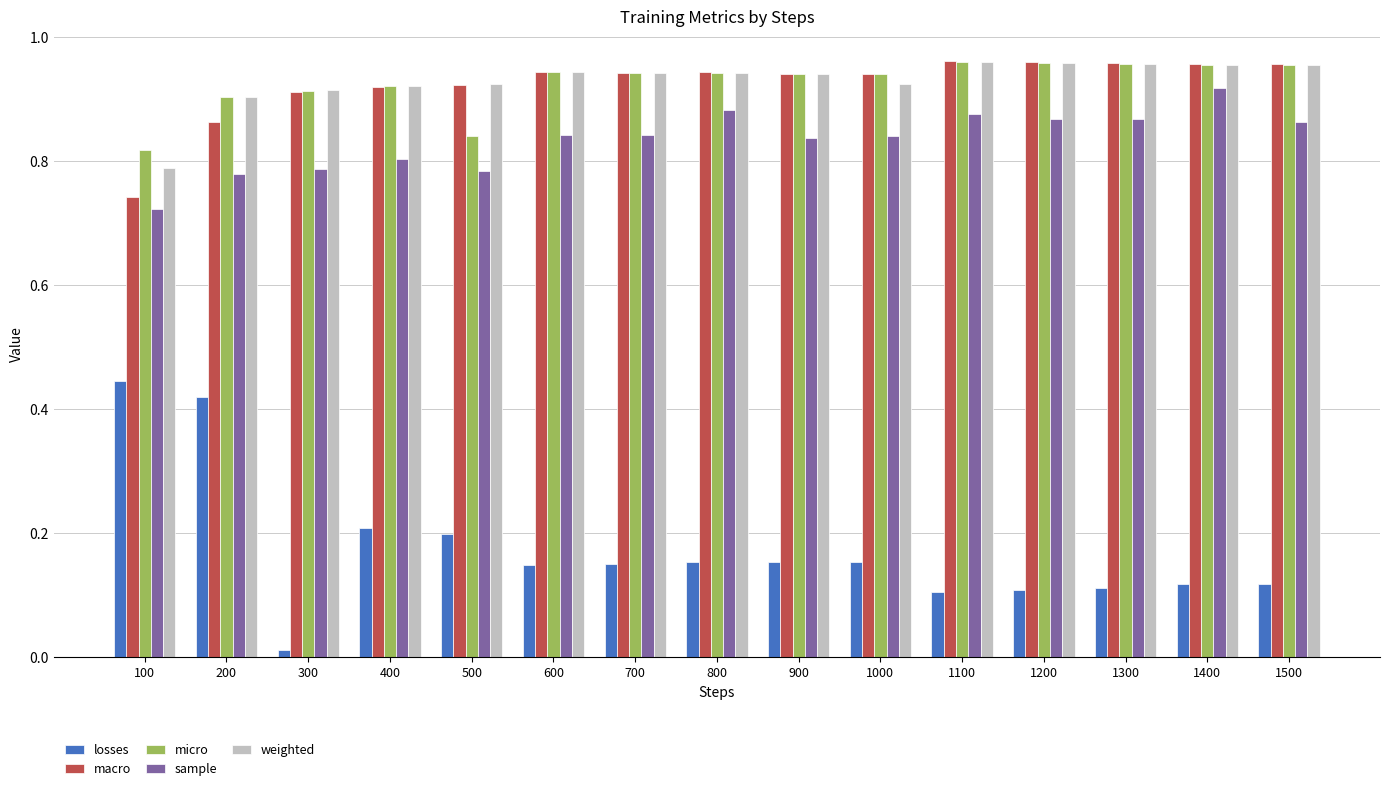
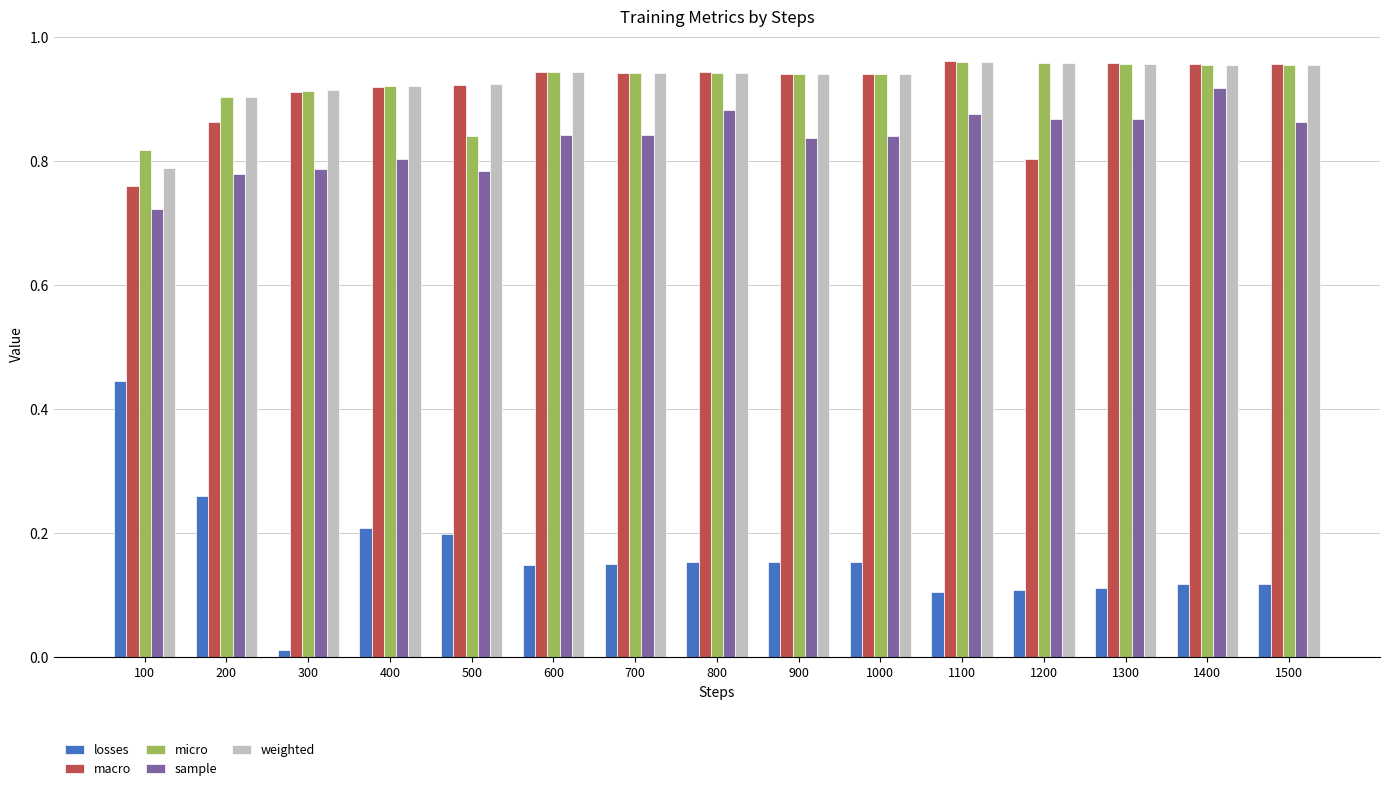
  {
    "losses": {
      "100": 0.44,
-     "200": 0.42,
+     "200": 0.26,
      "300": 0.01,
      "400": 0.21,
      "500": 0.20,
      "600": 0.15,
      "700": 0.15,
      "800": 0.15,
      "900": 0.15,
      "1000": 0.15,
      "1100": 0.11,
      "1200": 0.11,
      "1300": 0.11,
      "1400": 0.12,
      "1500": 0.12
    },
    "macro": {
-     "100": 0.74,
+     "100": 0.76,
      "200": 0.86,
      "300": 0.91,
      "400": 0.92,
      "500": 0.92,
      "600": 0.94,
      "700": 0.94,
      "800": 0.94,
      "900": 0.94,
      "1000": 0.94,
      "1100": 0.96,
-     "1200": 0.96,
+     "1200": 0.80,
      "1300": 0.96,
      "1400": 0.96,
      "1500": 0.96
    },
    "micro": {
      "100": 0.82,
      "200": 0.90,
      "300": 0.91,
      "400": 0.92,
      "500": 0.84,
      "600": 0.94,
      "700": 0.94,
      "800": 0.94,
      "900": 0.94,
      "1000": 0.94,
      "1100": 0.96,
      "1200": 0.96,
      "1300": 0.96,
      "1400": 0.95,
      "1500": 0.95
    },
    "sample": {
      "100": 0.72,
      "200": 0.78,
      "300": 0.79,
      "400": 0.80,
      "500": 0.78,
      "600": 0.84,
      "700": 0.84,
      "800": 0.88,
      "900": 0.84,
      "1000": 0.84,
      "1100": 0.88,
      "1200": 0.87,
      "1300": 0.87,
      "1400": 0.92,
      "1500": 0.86
    },
    "weighted": {
      "100": 0.79,
      "200": 0.90,
      "300": 0.91,
      "400": 0.92,
      "500": 0.92,
      "600": 0.94,
      "700": 0.94,
      "800": 0.94,
      "900": 0.94,
-     "1000": 0.92,
+     "1000": 0.94,
      "1100": 0.96,
      "1200": 0.96,
      "1300": 0.96,
      "1400": 0.95,
      "1500": 0.95
    }
  }
